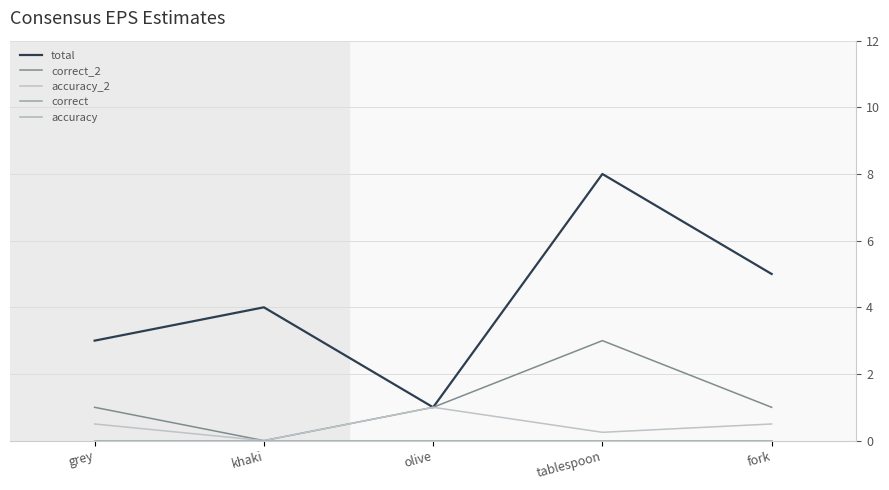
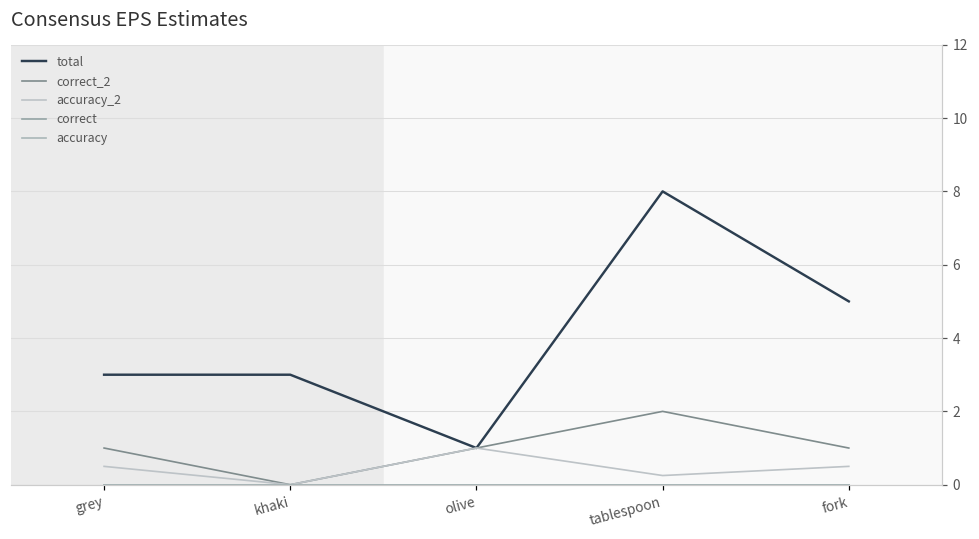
  {
    "total": {
      "grey": 3,
-     "khaki": 4,
+     "khaki": 3,
      "tablespoon": 8,
      "fork": 5
    },
    "correct_2": {
      "grey": 1,
-     "tablespoon": 3,
+     "tablespoon": 2,
      "fork": 1
    }
  }
